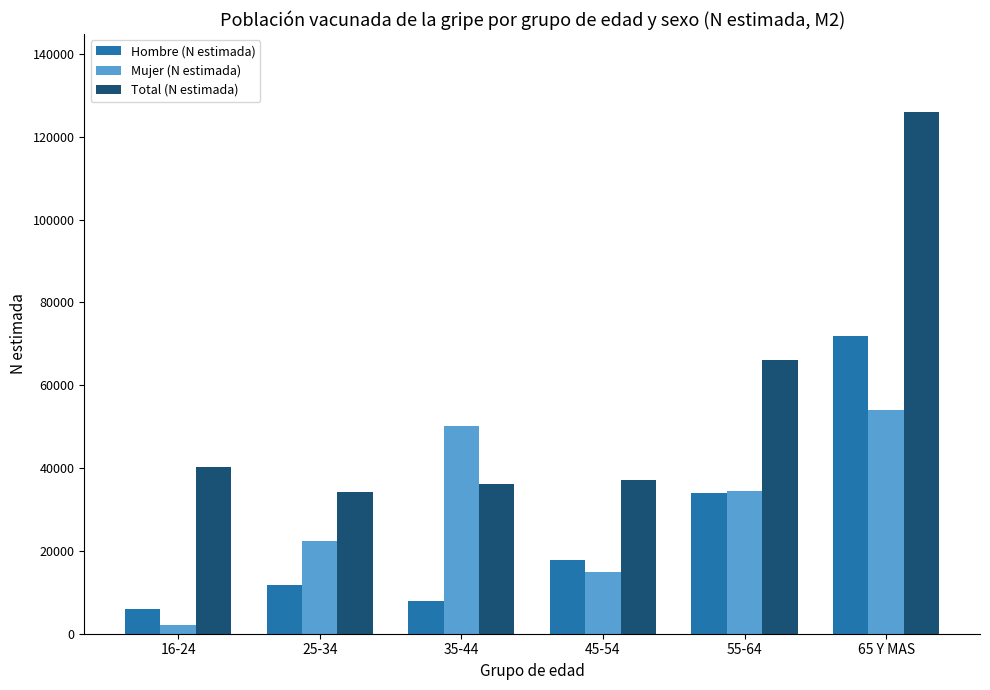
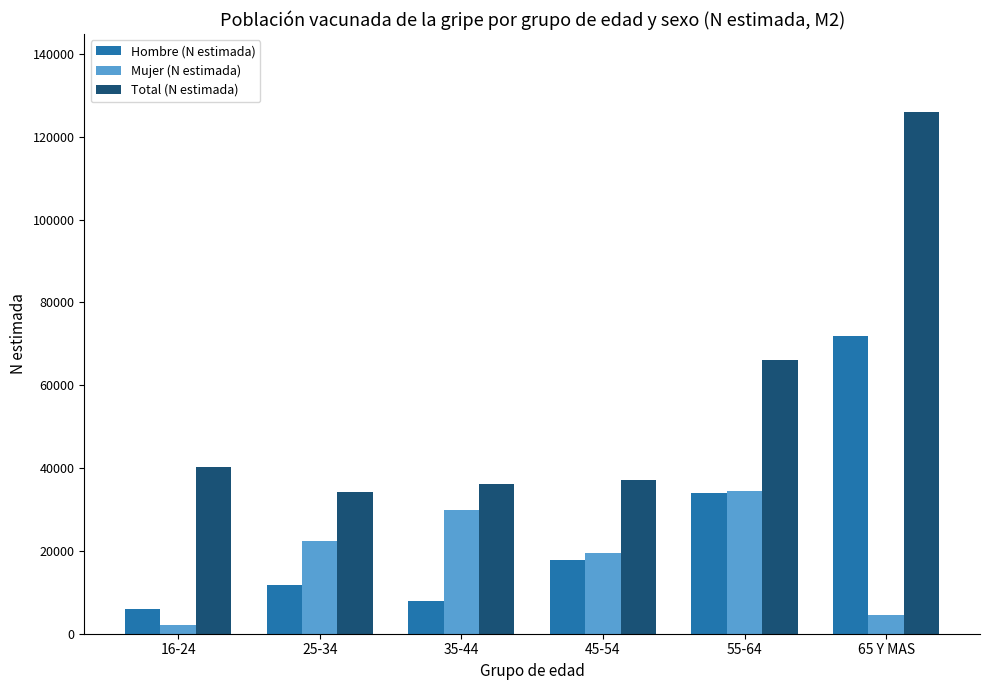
  {
    "Hombre (N estimada)": {
      "16-24": 6000,
      "25-34": 12000,
      "35-44": 8000,
      "45-54": 18000,
      "55-64": 34000,
      "65 Y MAS": 72000
    },
    "Mujer (N estimada)": {
      "16-24": 2000,
      "25-34": 22000,
-     "35-44": 50000,
-     "45-54": 15000,
+     "35-44": 30000,
+     "45-54": 19000,
      "55-64": 35000,
-     "65 Y MAS": 54000
+     "65 Y MAS": 4000
    },
    "Total (N estimada)": {
      "16-24": 40000,
      "25-34": 34000,
      "35-44": 36000,
      "45-54": 37000,
      "55-64": 66000,
      "65 Y MAS": 126000
    }
  }
